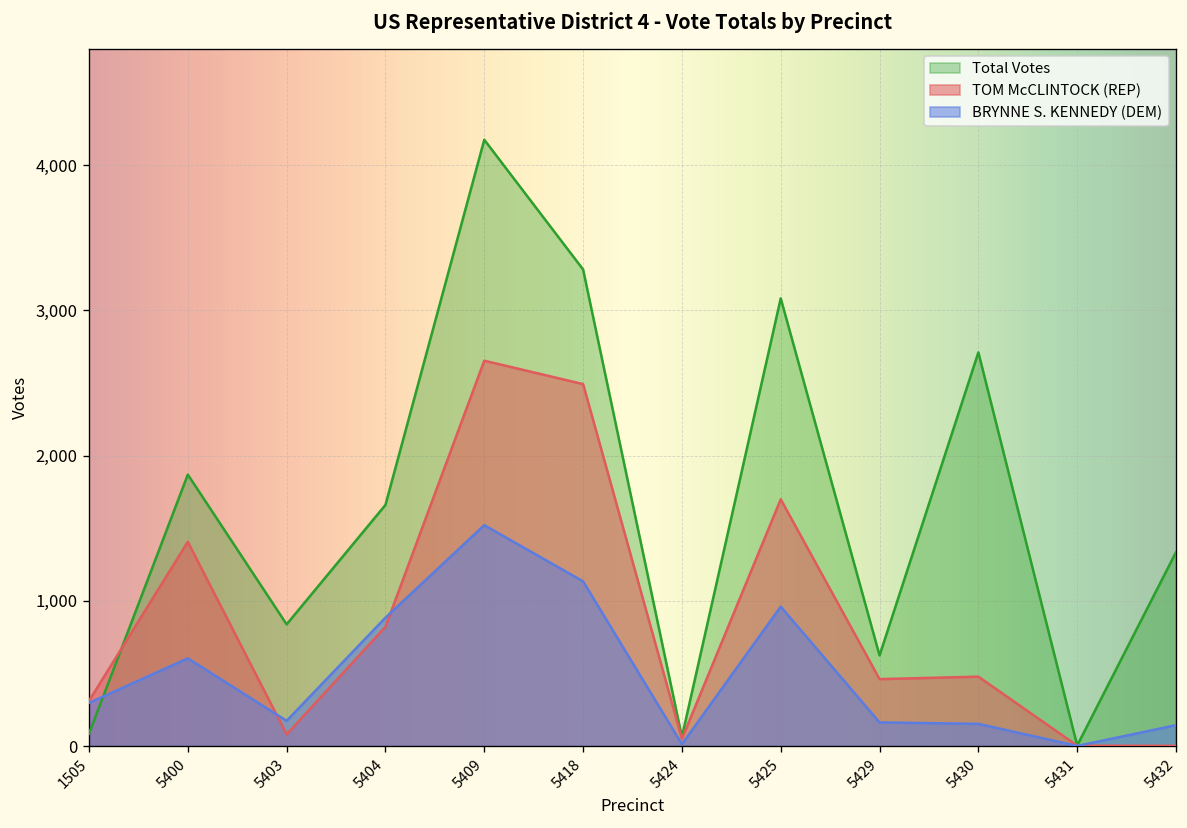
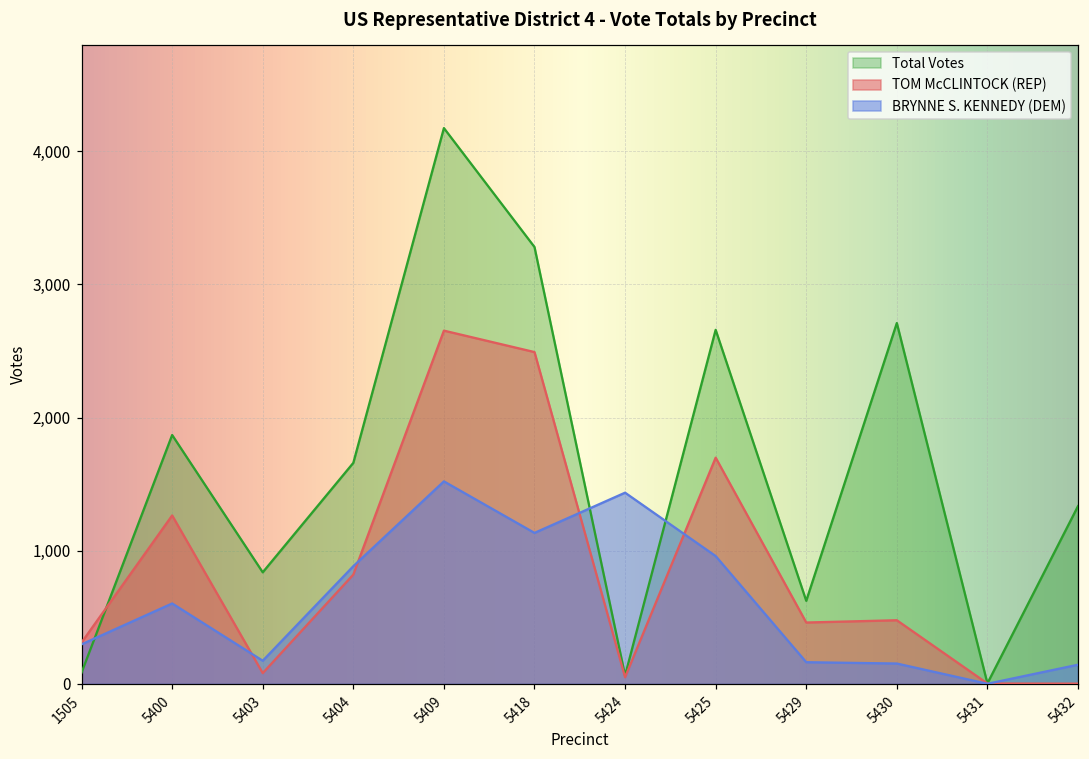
  {
    "Total Votes": {
      "1505": "90",
      "5400": "1,870",
      "5403": "840",
      "5404": "1,660",
      "5409": "4,170",
      "5418": "3,280",
-     "5425": "3,080",
+     "5425": "2,660",
      "5429": "620",
      "5430": "2,710",
      "5432": "1,340"
    },
    "TOM McCLINTOCK (REP)": {
-     "5400": "1,410",
+     "5400": "1,270",
      "5403": "80",
      "5404": "820",
      "5409": "2,650",
      "5418": "2,490",
      "5425": "1,700",
      "5429": "460",
      "5430": "480",
      "5432": "0"
    },
    "BRYNNE S. KENNEDY (DEM)": {
      "5400": "600",
      "5403": "170",
      "5404": "880",
      "5409": "1,520",
      "5418": "1,130",
-     "5424": "10",
+     "5424": "1,440",
      "5425": "960",
      "5429": "160",
      "5430": "150",
      "5432": "140"
    }
  }
